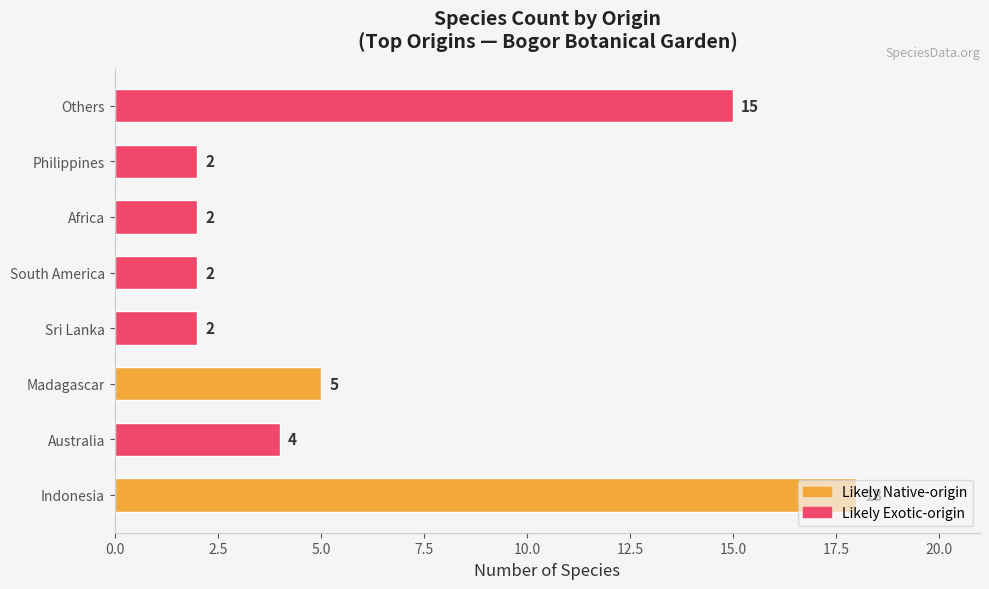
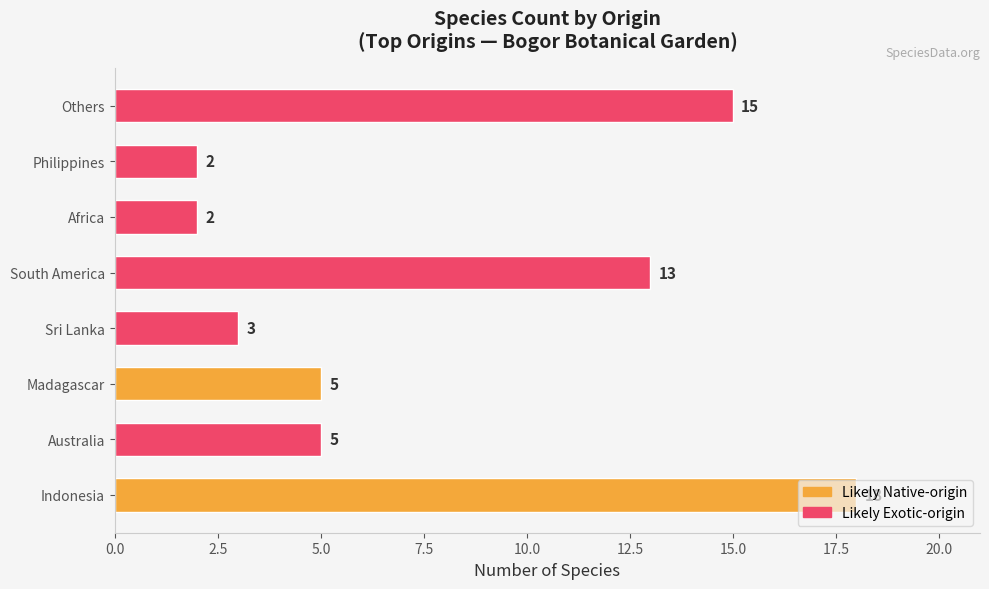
  {
    "Others": 15,
    "Philippines": 2,
    "Africa": 2,
-   "South America": 2,
-   "Sri Lanka": 2,
+   "South America": 13,
+   "Sri Lanka": 3,
    "Madagascar": 5,
-   "Australia": 4
+   "Australia": 5
  }
